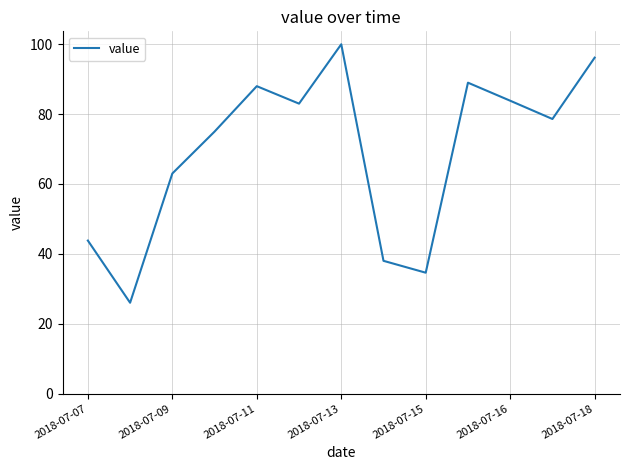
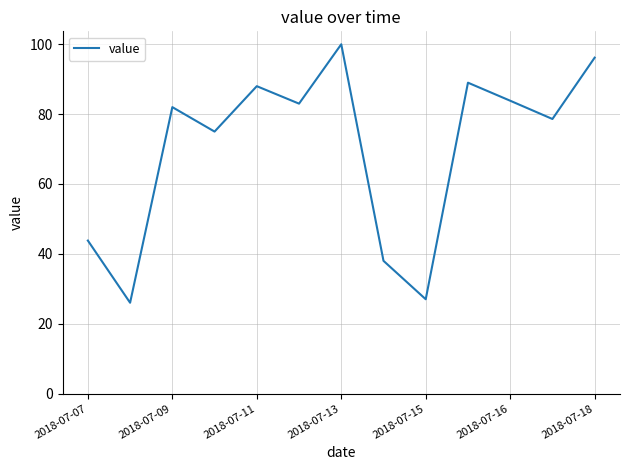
  {
    "2018-07-07": 44,
-   "2018-07-09": 63,
+   "2018-07-09": 82,
    "2018-07-11": 88,
    "2018-07-13": 100,
-   "2018-07-15": 35,
+   "2018-07-15": 27,
    "2018-07-18": 96
  }
